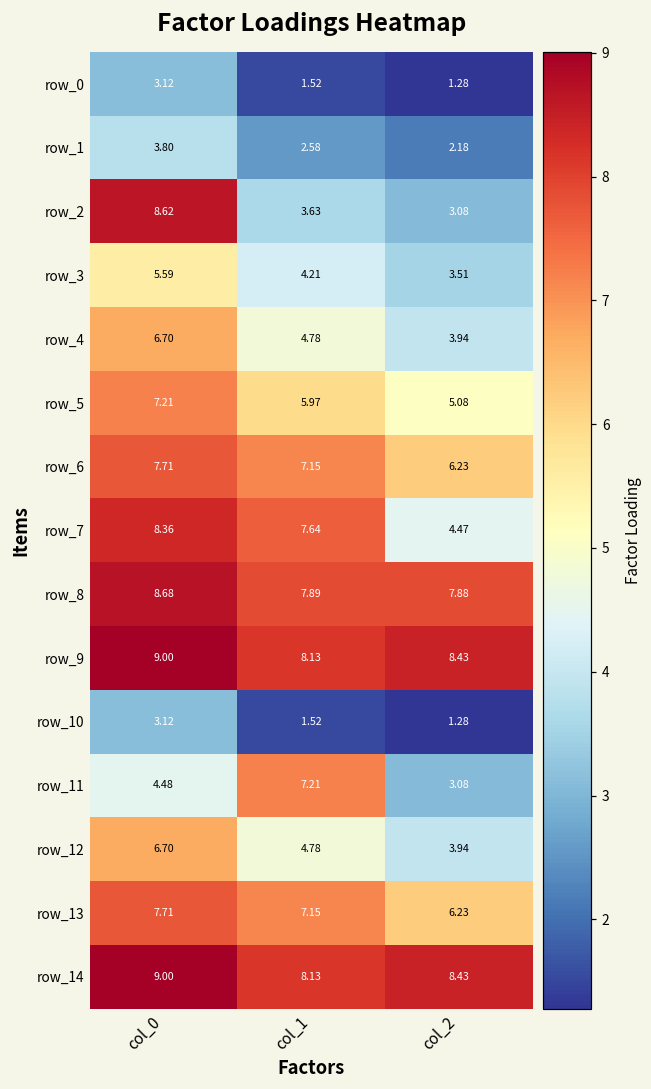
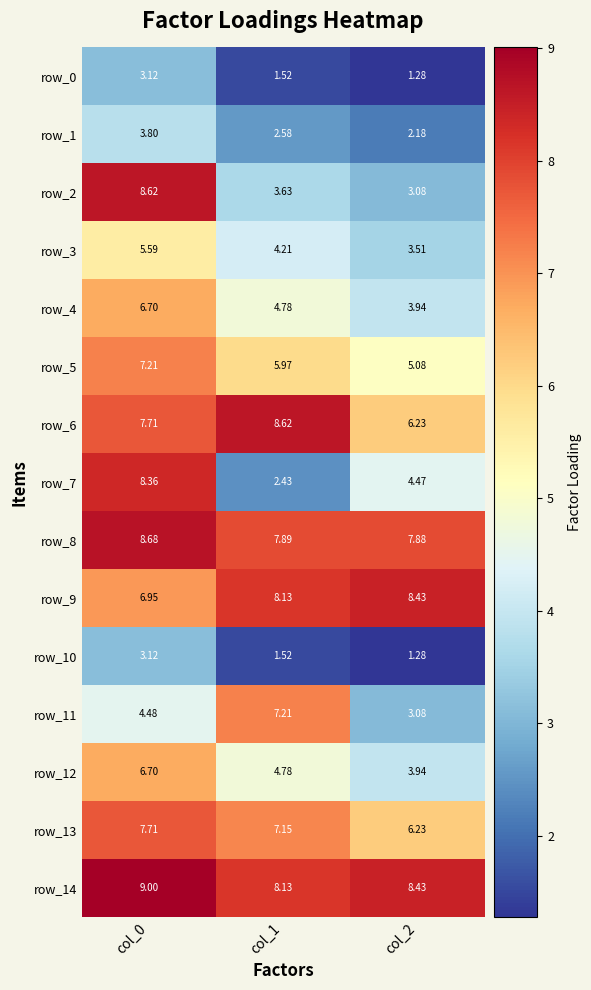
  {
    "row_0": {
      "col_0": 3.12,
      "col_1": 1.52,
      "col_2": 1.28
    },
    "row_1": {
      "col_0": 3.80,
      "col_1": 2.58,
      "col_2": 2.18
    },
    "row_2": {
      "col_0": 8.62,
      "col_1": 3.63,
      "col_2": 3.08
    },
    "row_3": {
      "col_0": 5.59,
      "col_1": 4.21,
      "col_2": 3.51
    },
    "row_4": {
      "col_0": 6.70,
      "col_1": 4.78,
      "col_2": 3.94
    },
    "row_5": {
      "col_0": 7.21,
      "col_1": 5.97,
      "col_2": 5.08
    },
    "row_6": {
      "col_0": 7.71,
-     "col_1": 7.15,
+     "col_1": 8.62,
      "col_2": 6.23
    },
    "row_7": {
      "col_0": 8.36,
-     "col_1": 7.64,
+     "col_1": 2.43,
      "col_2": 4.47
    },
    "row_8": {
      "col_0": 8.68,
      "col_1": 7.89,
      "col_2": 7.88
    },
    "row_9": {
-     "col_0": 9.00,
+     "col_0": 6.95,
      "col_1": 8.13,
      "col_2": 8.43
    },
    "row_10": {
      "col_0": 3.12,
      "col_1": 1.52,
      "col_2": 1.28
    },
    "row_11": {
      "col_0": 4.48,
      "col_1": 7.21,
      "col_2": 3.08
    },
    "row_12": {
      "col_0": 6.70,
      "col_1": 4.78,
      "col_2": 3.94
    },
    "row_13": {
      "col_0": 7.71,
      "col_1": 7.15,
      "col_2": 6.23
    },
    "row_14": {
      "col_0": 9.00,
      "col_1": 8.13,
      "col_2": 8.43
    }
  }
